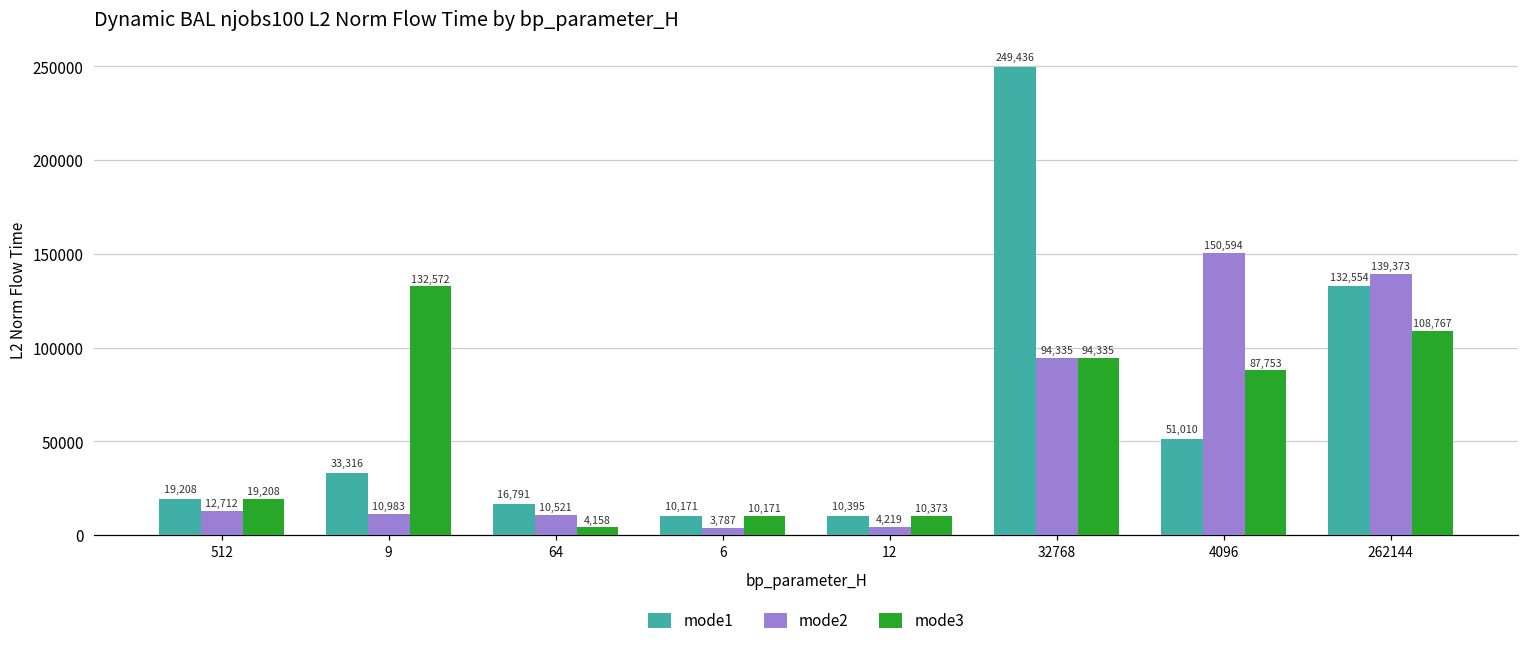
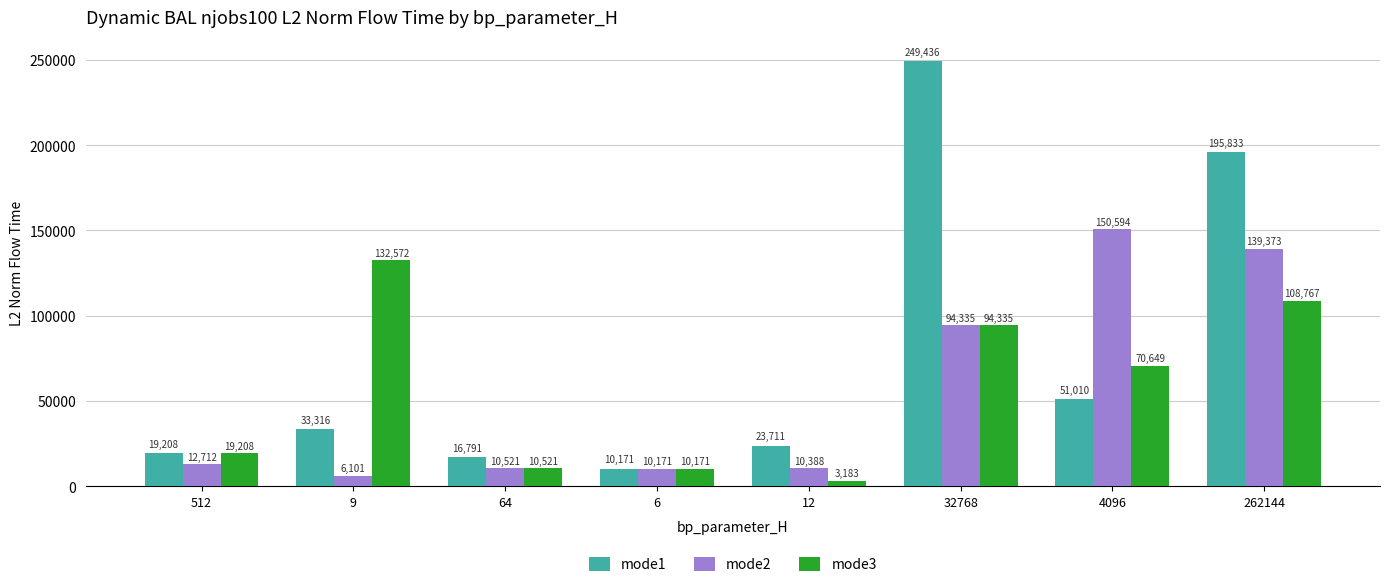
  {
    "mode1": {
      "512": "19,208",
      "9": "33,316",
      "64": "16,791",
      "6": "10,171",
-     "12": "10,395",
+     "12": "23,711",
      "32768": "249,436",
      "4096": "51,010",
-     "262144": "132,554"
+     "262144": "195,833"
    },
    "mode2": {
      "512": "12,712",
-     "9": "10,983",
+     "9": "6,101",
      "64": "10,521",
-     "6": "3,787",
-     "12": "4,219",
+     "6": "10,171",
+     "12": "10,388",
      "32768": "94,335",
      "4096": "150,594",
      "262144": "139,373"
    },
    "mode3": {
      "512": "19,208",
      "9": "132,572",
-     "64": "4,158",
+     "64": "10,521",
      "6": "10,171",
-     "12": "10,373",
+     "12": "3,183",
      "32768": "94,335",
-     "4096": "87,753",
+     "4096": "70,649",
      "262144": "108,767"
    }
  }
